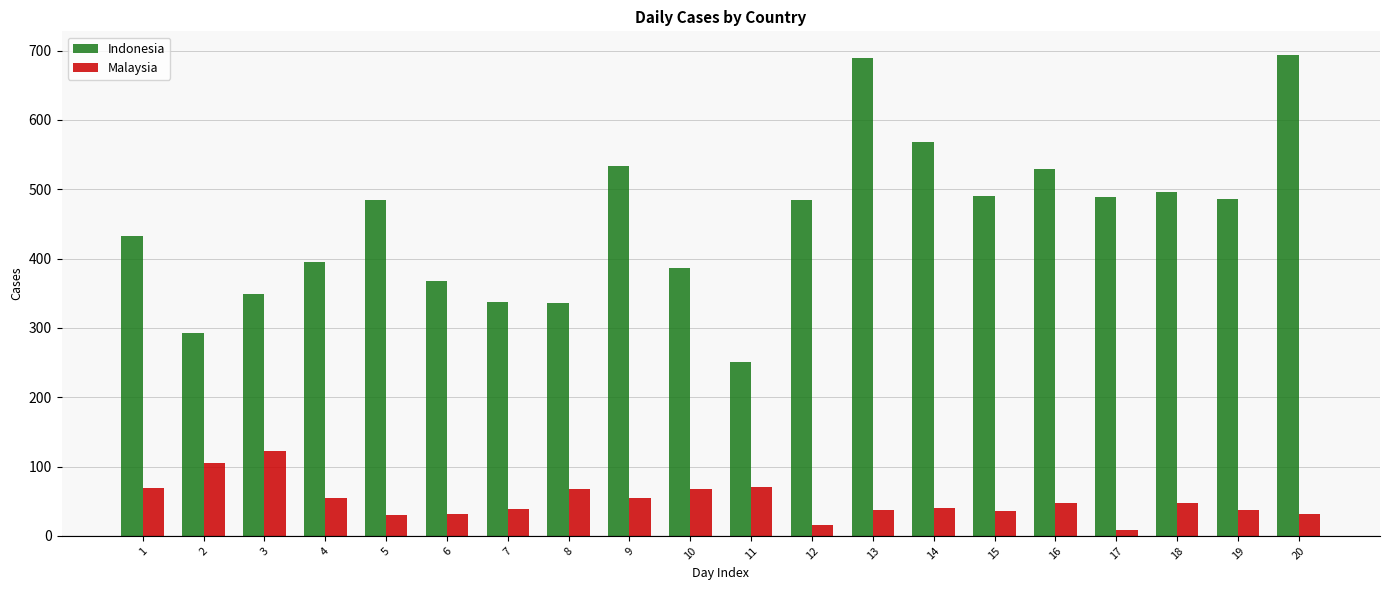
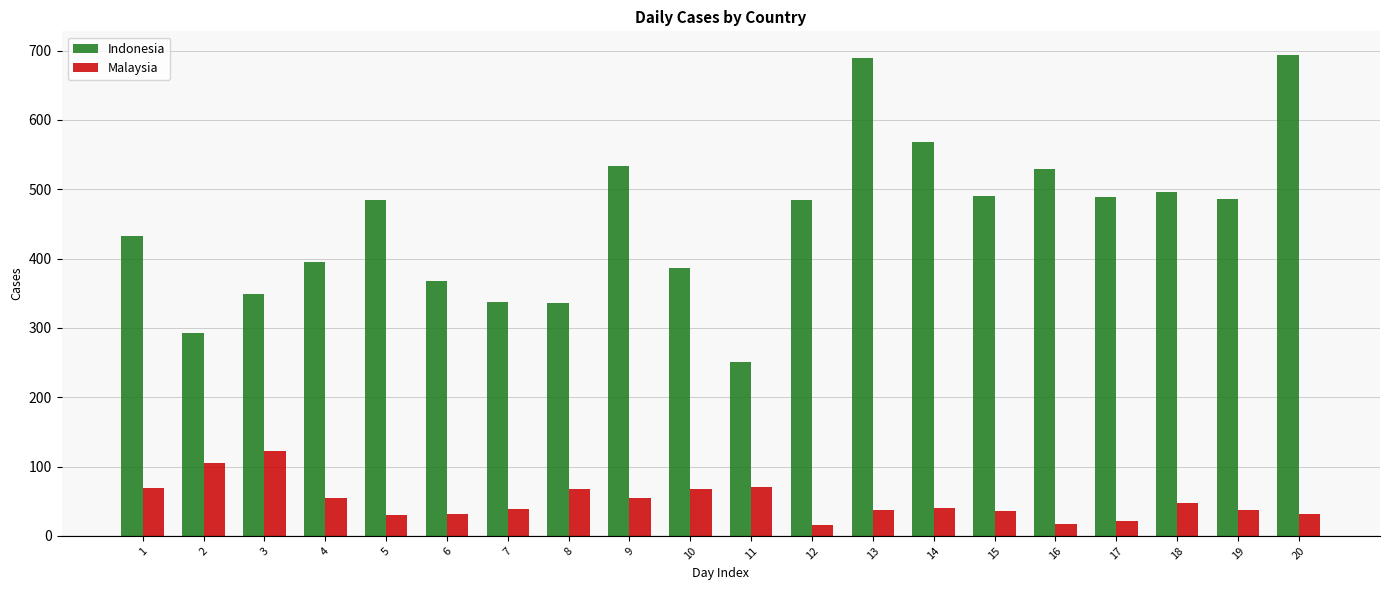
  {
    "Indonesia": {
      "1": 430,
      "2": 290,
      "3": 350,
      "4": 400,
      "5": 480,
      "6": 370,
      "7": 340,
      "8": 340,
      "9": 530,
      "10": 390,
      "11": 250,
      "12": 480,
      "13": 690,
      "14": 570,
      "15": 490,
      "16": 530,
      "17": 490,
      "18": 500,
      "19": 490,
      "20": 690
    },
    "Malaysia": {
      "1": 70,
      "2": 110,
      "3": 120,
      "4": 60,
      "5": 30,
      "6": 30,
      "7": 40,
      "8": 70,
      "9": 50,
      "10": 70,
      "11": 70,
      "12": 20,
      "13": 40,
      "14": 40,
      "15": 40,
-     "16": 50,
-     "17": 10,
+     "16": 20,
+     "17": 20,
      "18": 50,
      "19": 40,
      "20": 30
    }
  }
